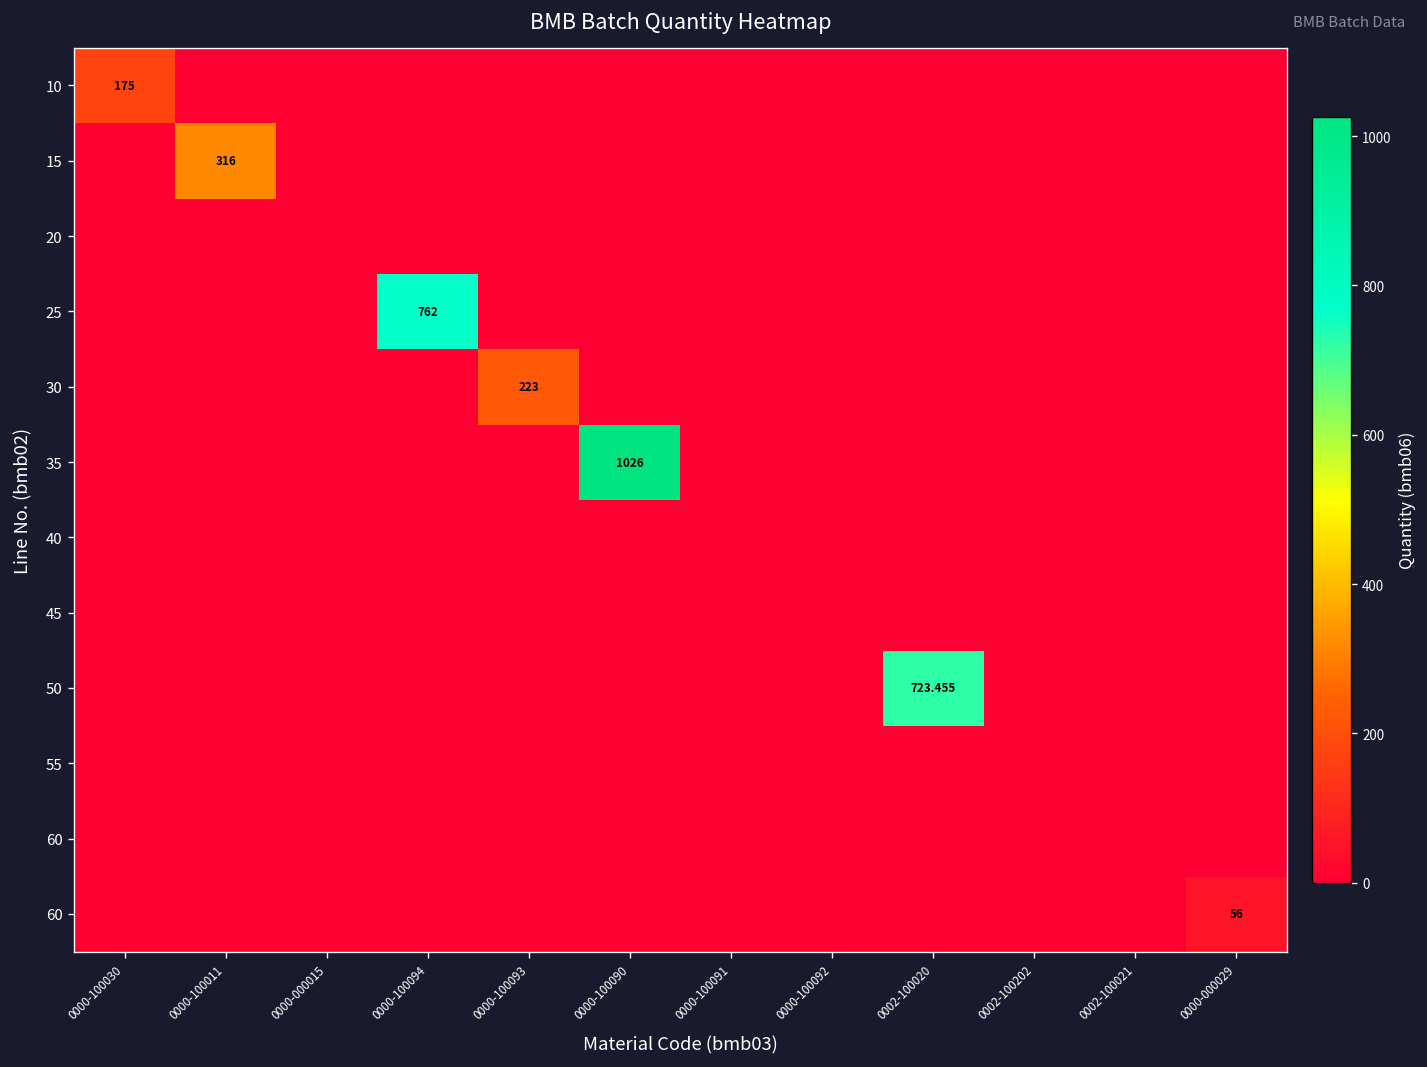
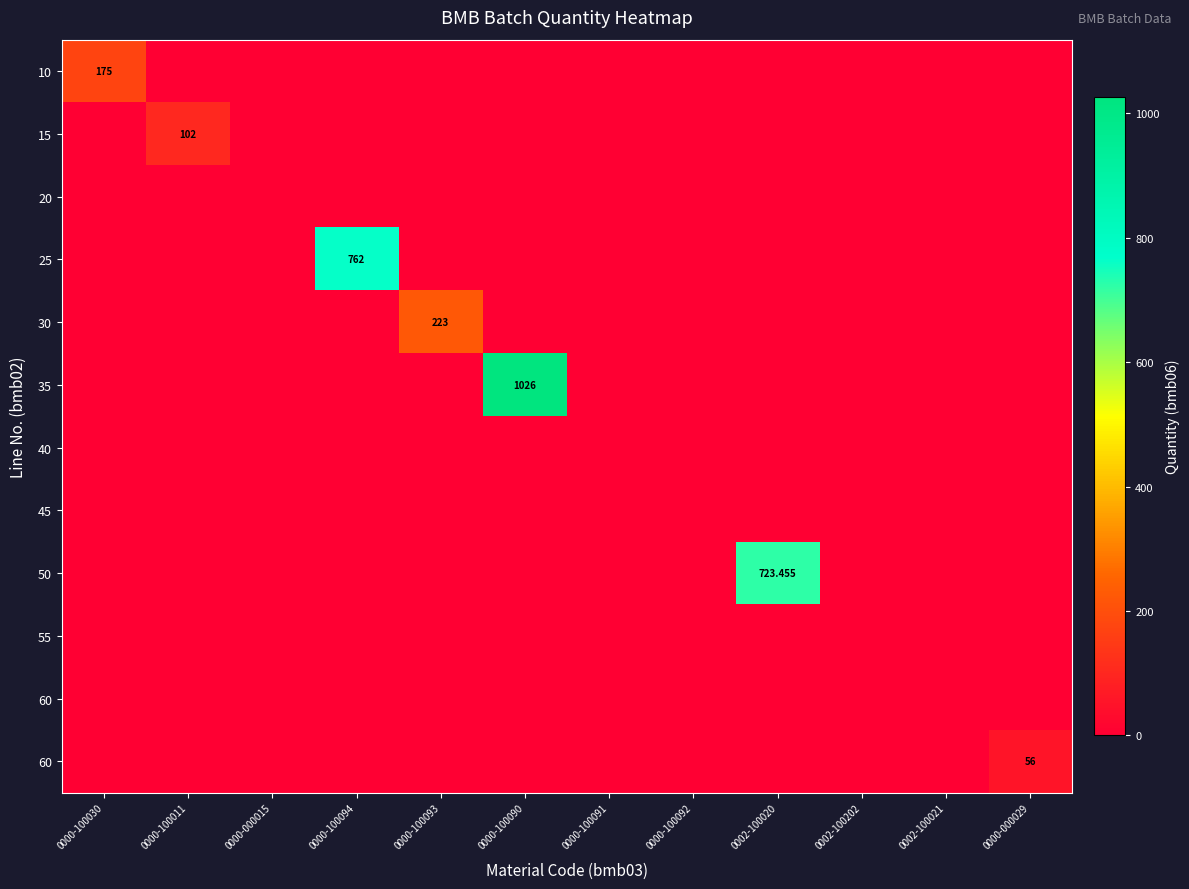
  {
    "10": {
      "0000-100030": 175
    },
    "15": {
-     "0000-100011": 316
+     "0000-100011": 102
    },
    "25": {
      "0000-100094": 762
    },
    "30": {
      "0000-100093": 223
    },
    "35": {
      "0000-100090": 1026
    },
    "50": {
      "0002-100020": 723.455
    }
  }
